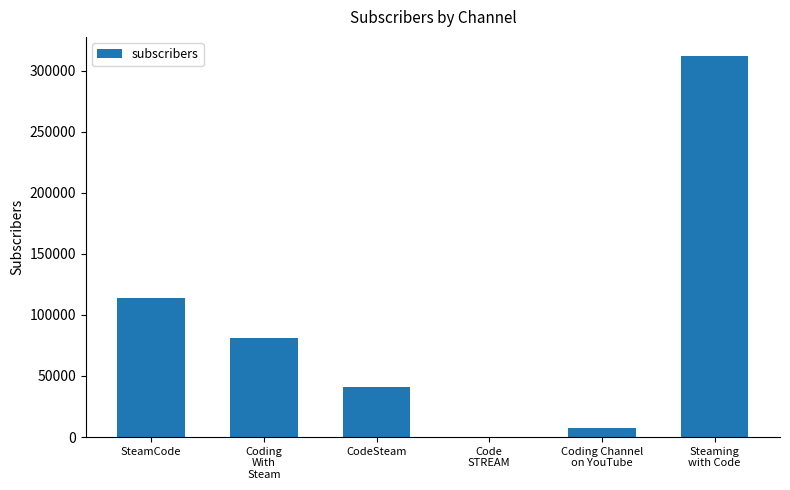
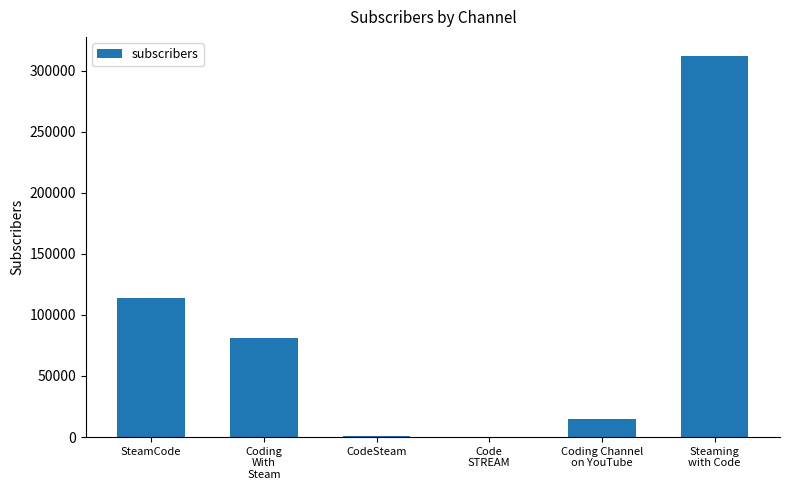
  {
    "SteamCode": 114000,
    "Coding With Steam": 81000,
-   "CodeSteam": 41000,
-   "Coding Channel on YouTube": 7000,
+   "CodeSteam": 1000,
+   "Coding Channel on YouTube": 14000,
    "Steaming with Code": 312000
  }
